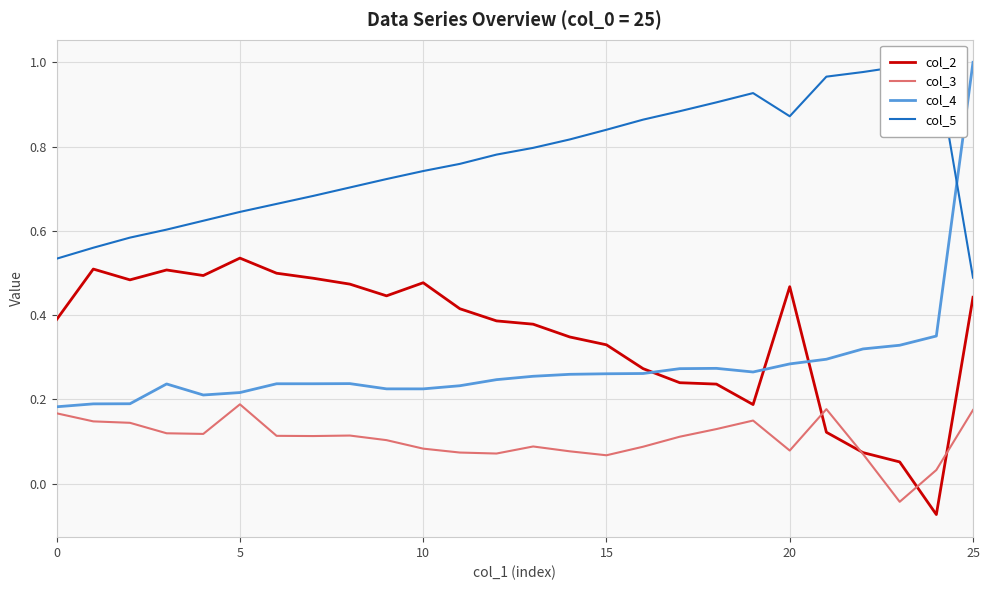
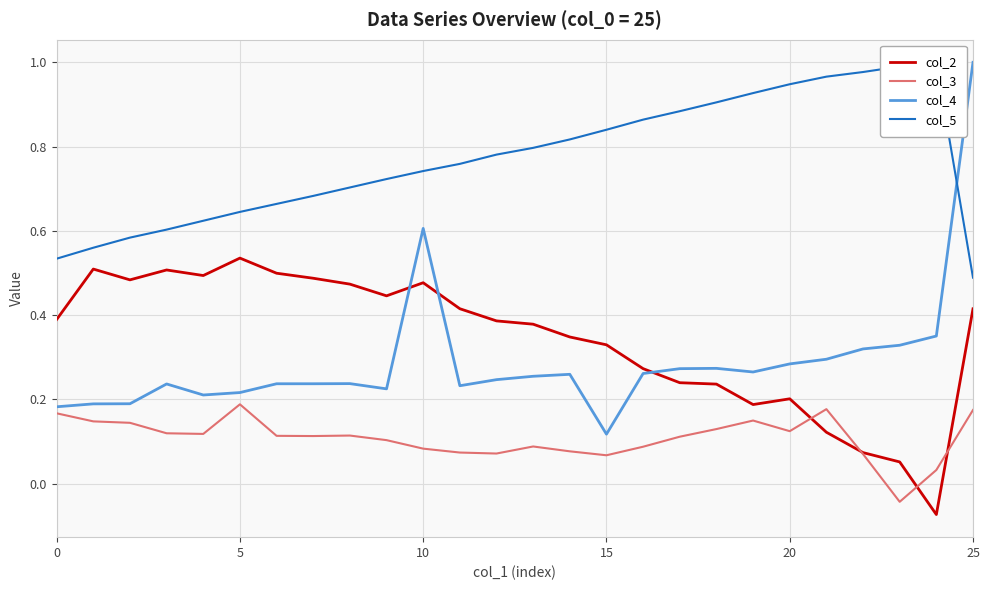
  {
    "col_2": {
      "0": 0.39,
      "5": 0.54,
      "10": 0.48,
      "15": 0.33,
-     "20": 0.47,
-     "25": 0.44
+     "20": 0.20,
+     "25": 0.41
    },
    "col_3": {
      "0": 0.17,
      "5": 0.19,
      "10": 0.08,
      "15": 0.07,
-     "20": 0.08,
+     "20": 0.12,
      "25": 0.17
    },
    "col_4": {
      "0": 0.18,
      "5": 0.22,
-     "10": 0.23,
-     "15": 0.26,
+     "10": 0.61,
+     "15": 0.12,
      "20": 0.28,
      "25": 1.00
    },
    "col_5": {
      "0": 0.53,
      "5": 0.65,
      "10": 0.74,
      "15": 0.84,
-     "20": 0.87,
+     "20": 0.95,
      "25": 0.49
    }
  }
